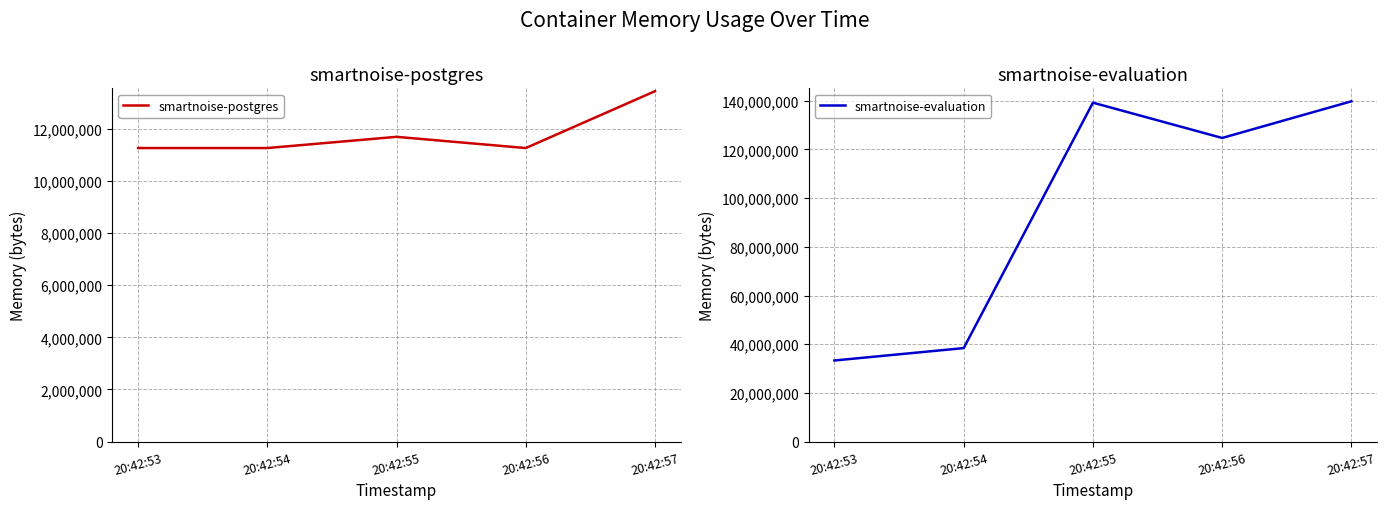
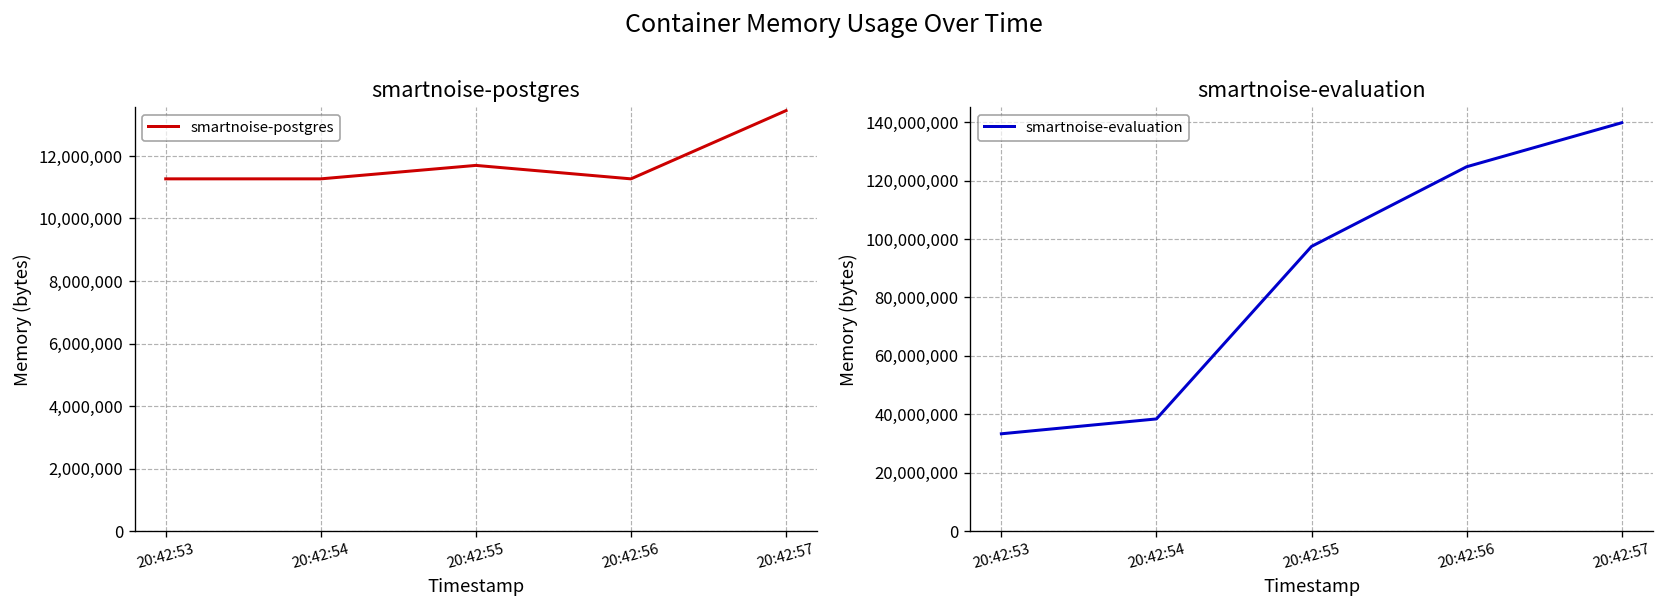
  {
    "smartnoise-postgres": {
      "20:42:53": "11,300,000",
      "20:42:54": "11,300,000",
      "20:42:55": "11,700,000",
      "20:42:56": "11,300,000",
      "20:42:57": "13,500,000"
    },
    "smartnoise-evaluation": {
      "20:42:53": "33,000,000",
      "20:42:54": "38,000,000",
-     "20:42:55": "139,000,000",
+     "20:42:55": "97,000,000",
      "20:42:56": "125,000,000",
      "20:42:57": "140,000,000"
    }
  }
